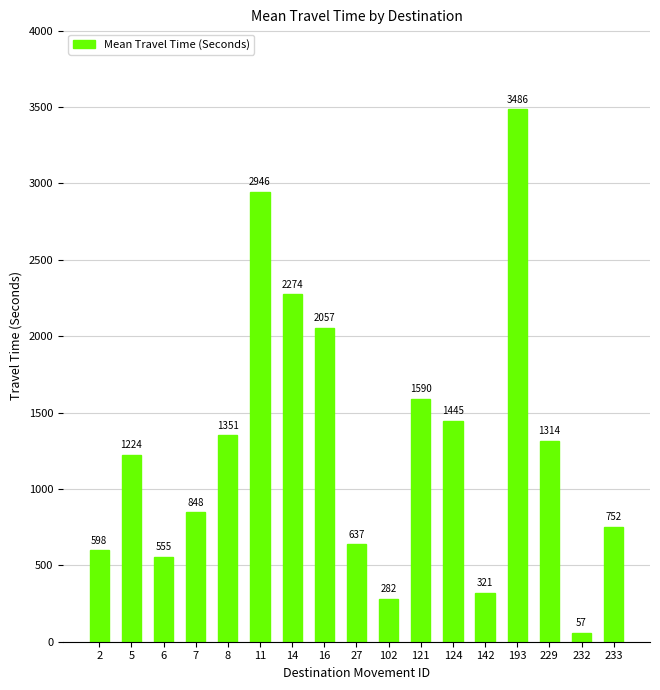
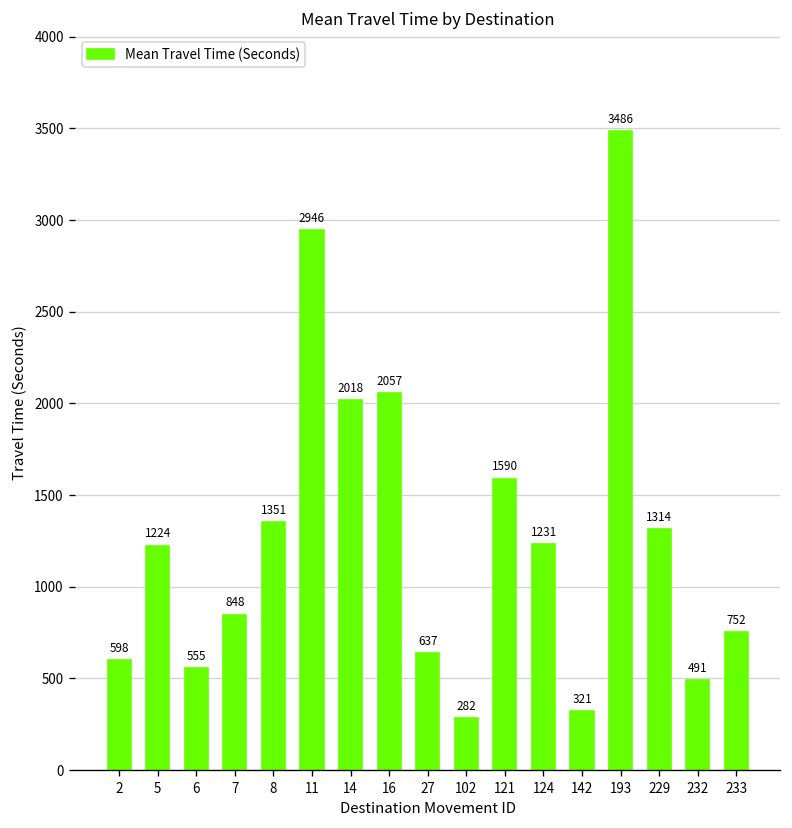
  {
    "2": 598,
    "5": 1224,
    "6": 555,
    "7": 848,
    "8": 1351,
    "11": 2946,
-   "14": 2274,
+   "14": 2018,
    "16": 2057,
    "27": 637,
    "102": 282,
    "121": 1590,
-   "124": 1445,
+   "124": 1231,
    "142": 321,
    "193": 3486,
    "229": 1314,
-   "232": 57,
+   "232": 491,
    "233": 752
  }
